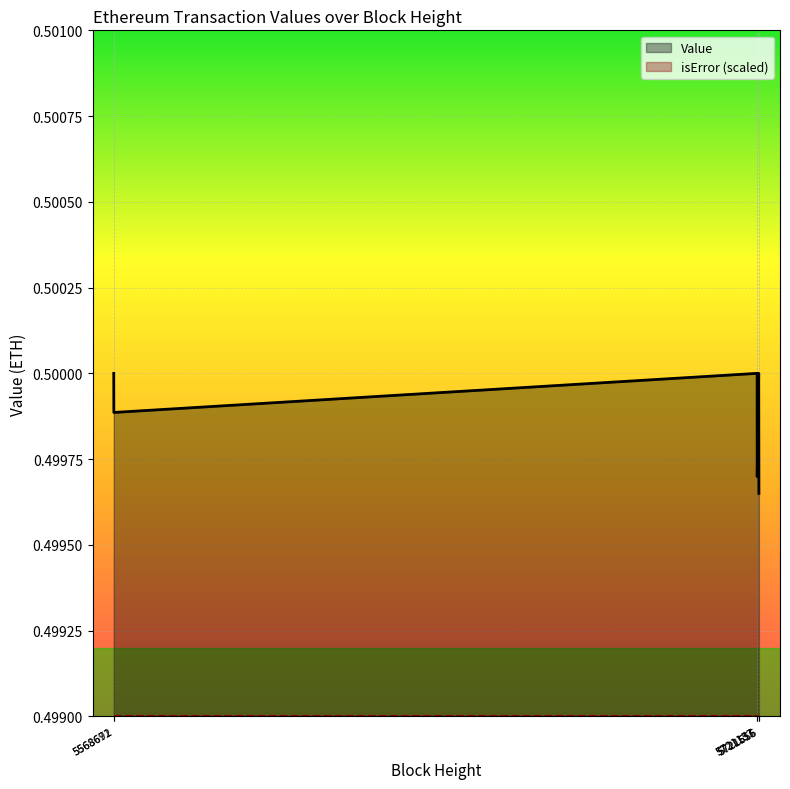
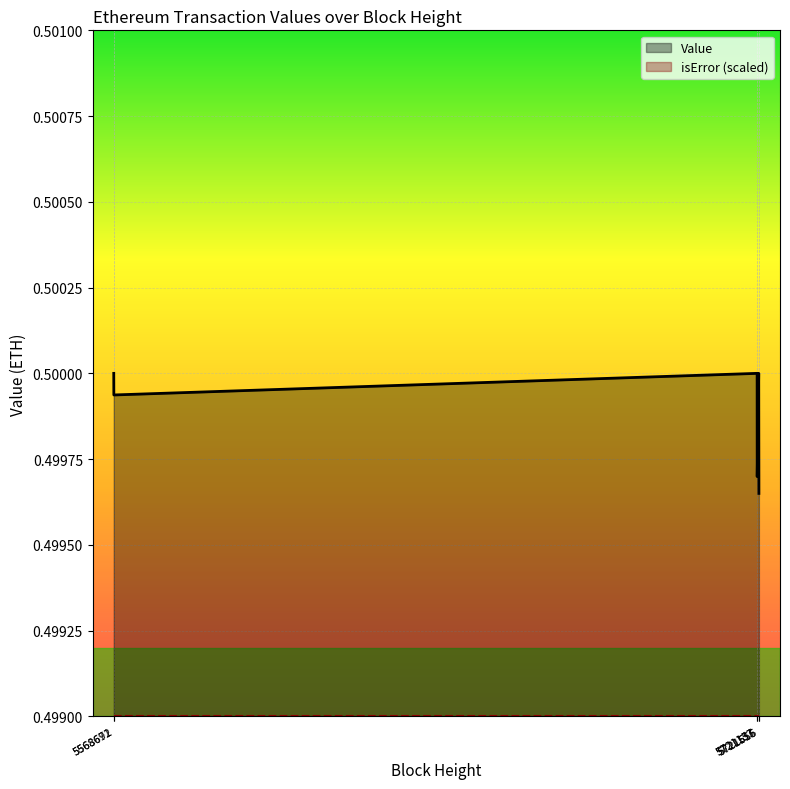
  {
    "Value": {
-     "5568692": 0.49989,
+     "5568692": 0.49994,
      "5568671": 0.50000,
      "5721137": 0.50000,
      "5721153": 0.49970,
      "5721515": 0.50000,
      "5721556": 0.49965
    }
  }
